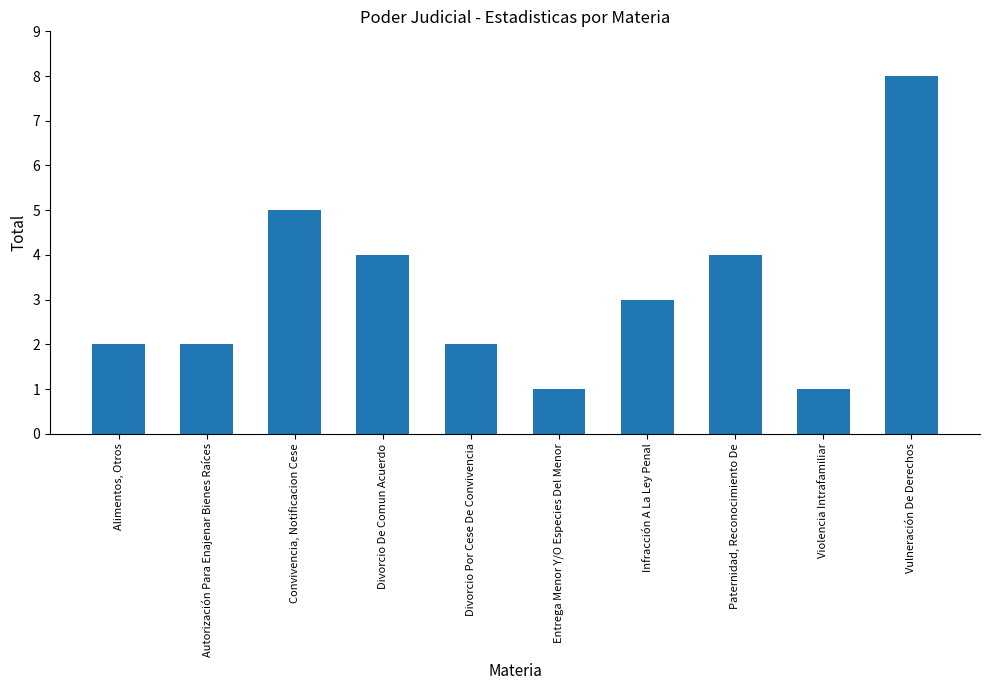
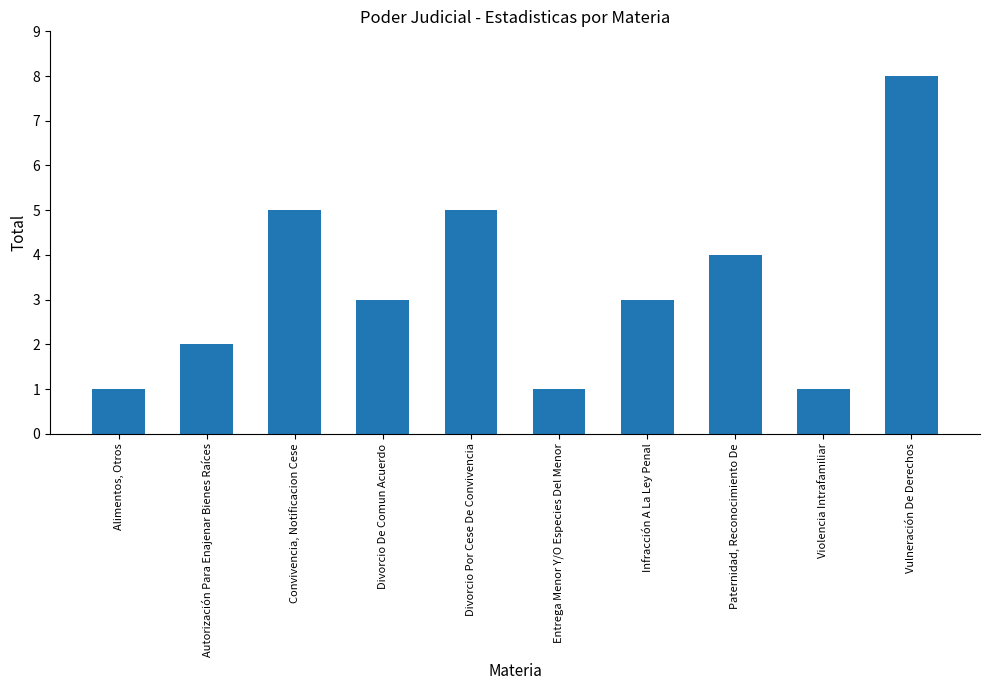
  {
-   "Alimentos, Otros": 2,
+   "Alimentos, Otros": 1,
    "Autorización Para Enajenar Bienes Raíces": 2,
    "Convivencia, Notificacion Cese": 5,
-   "Divorcio De Comun Acuerdo": 4,
-   "Divorcio Por Cese De Convivencia": 2,
+   "Divorcio De Comun Acuerdo": 3,
+   "Divorcio Por Cese De Convivencia": 5,
    "Entrega Menor Y/O Especies Del Menor": 1,
    "Infracción A La Ley Penal": 3,
    "Paternidad, Reconocimiento De": 4,
    "Violencia Intrafamiliar": 1,
    "Vulneración De Derechos": 8
  }
